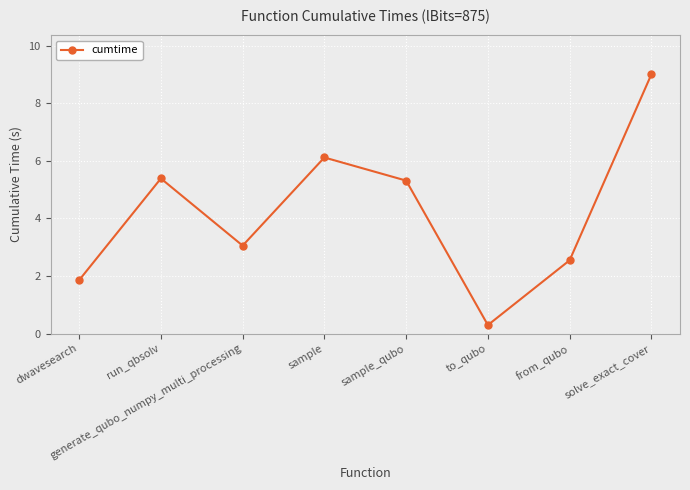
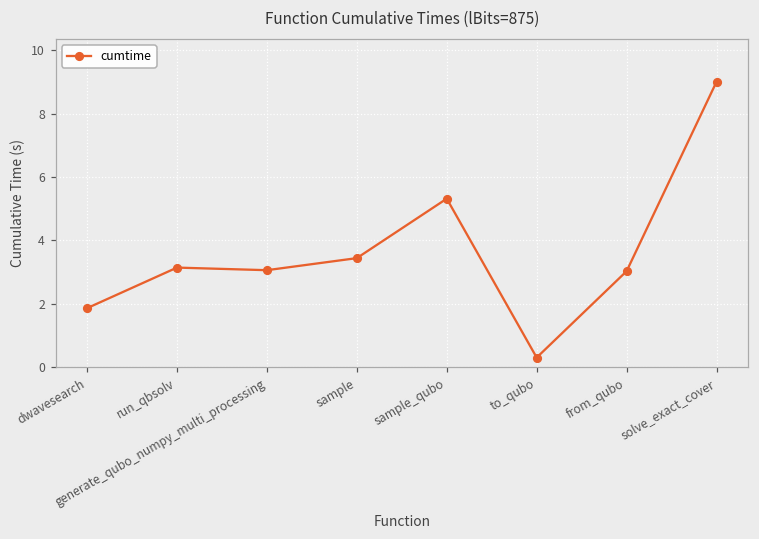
  {
    "dwavesearch": 1.9,
-   "run_qbsolv": 5.4,
+   "run_qbsolv": 3.1,
    "generate_qubo_numpy_multi_processing": 3.1,
-   "sample": 6.1,
+   "sample": 3.4,
    "sample_qubo": 5.3,
    "to_qubo": 0.3,
-   "from_qubo": 2.5,
+   "from_qubo": 3.0,
    "solve_exact_cover": 9.0
  }
